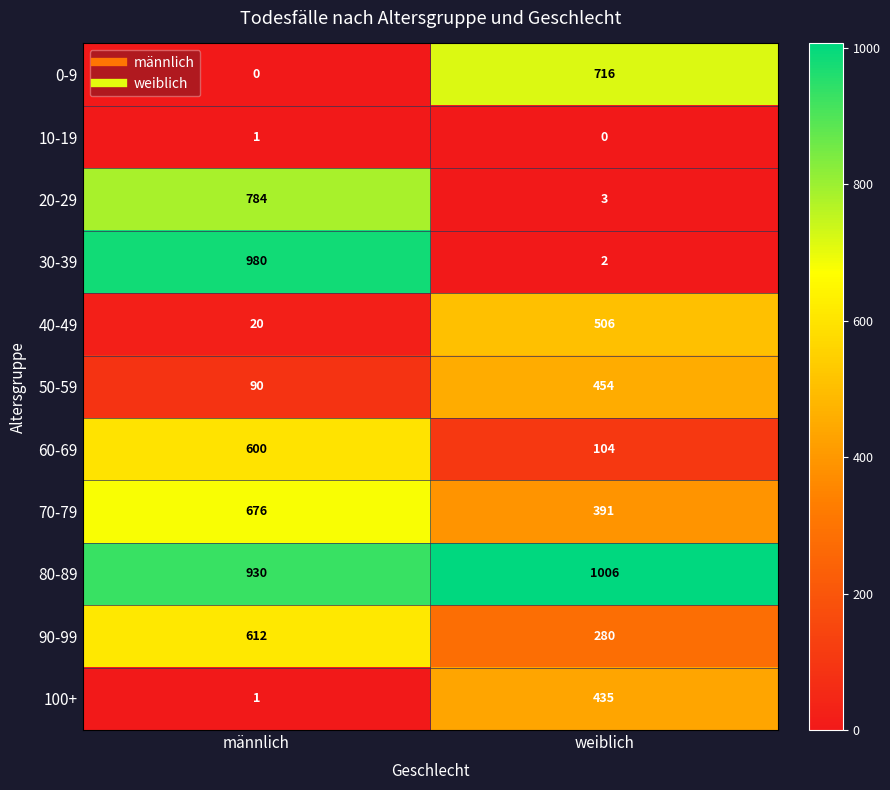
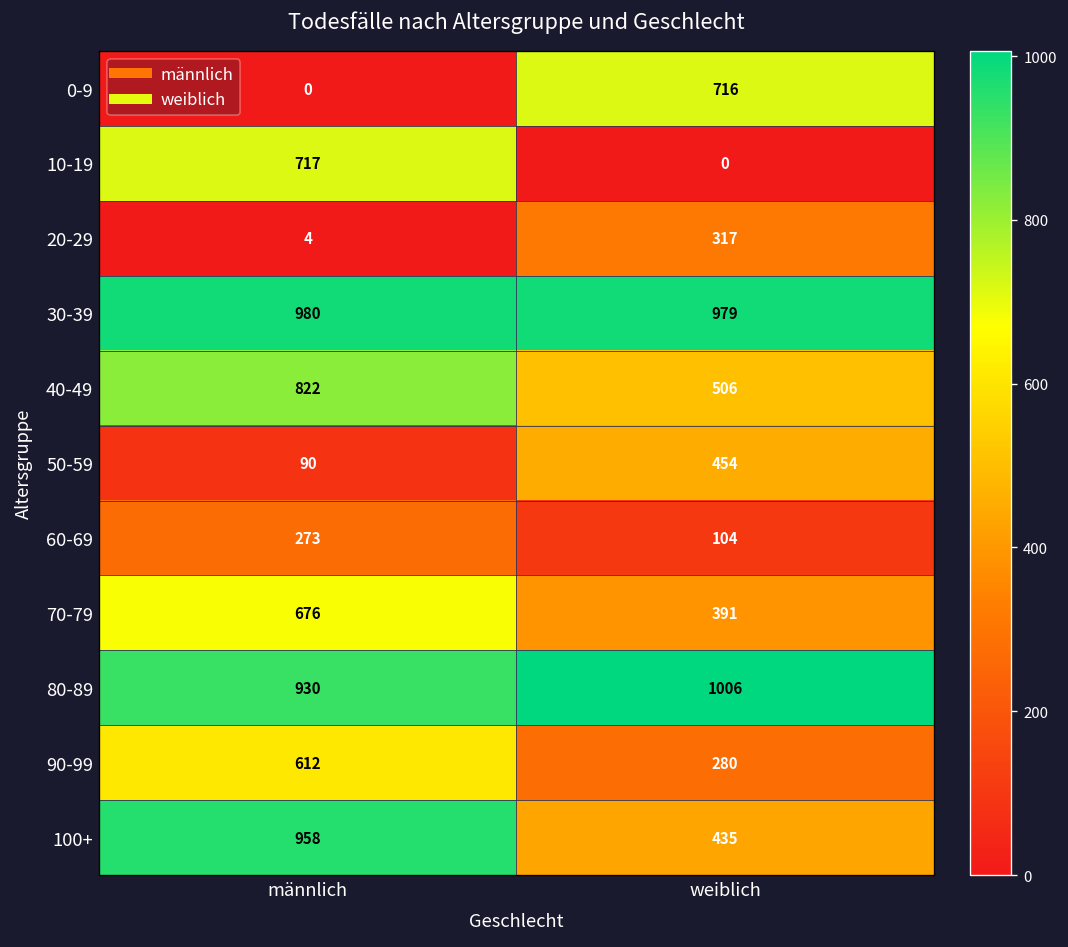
  {
    "0-9": {
      "männlich": 0,
      "weiblich": 716
    },
    "10-19": {
-     "männlich": 1,
+     "männlich": 717,
      "weiblich": 0
    },
    "20-29": {
-     "männlich": 784,
-     "weiblich": 3
+     "männlich": 4,
+     "weiblich": 317
    },
    "30-39": {
      "männlich": 980,
-     "weiblich": 2
+     "weiblich": 979
    },
    "40-49": {
-     "männlich": 20,
+     "männlich": 822,
      "weiblich": 506
    },
    "50-59": {
      "männlich": 90,
      "weiblich": 454
    },
    "60-69": {
-     "männlich": 600,
+     "männlich": 273,
      "weiblich": 104
    },
    "70-79": {
      "männlich": 676,
      "weiblich": 391
    },
    "80-89": {
      "männlich": 930,
      "weiblich": 1006
    },
    "90-99": {
      "männlich": 612,
      "weiblich": 280
    },
    "100+": {
-     "männlich": 1,
+     "männlich": 958,
      "weiblich": 435
    }
  }
